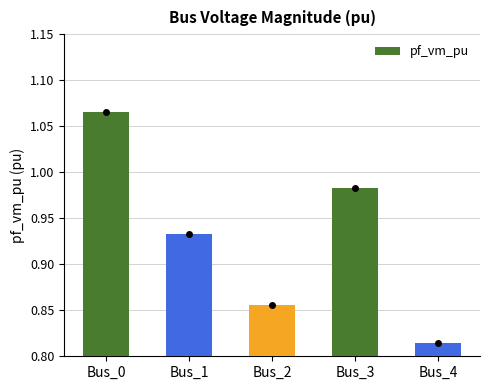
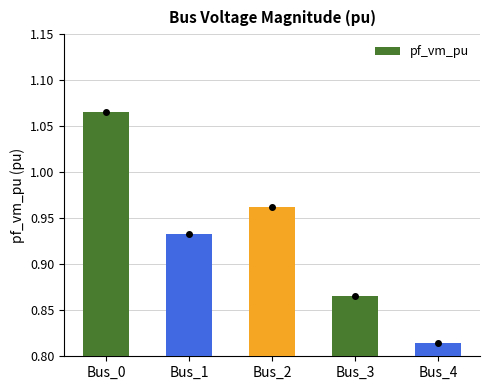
  {
    "pf_vm_pu": {
      "Bus_0": 1.06,
      "Bus_1": 0.93,
-     "Bus_2": 0.86,
-     "Bus_3": 0.98,
+     "Bus_2": 0.96,
+     "Bus_3": 0.87,
      "Bus_4": 0.81
    }
  }
